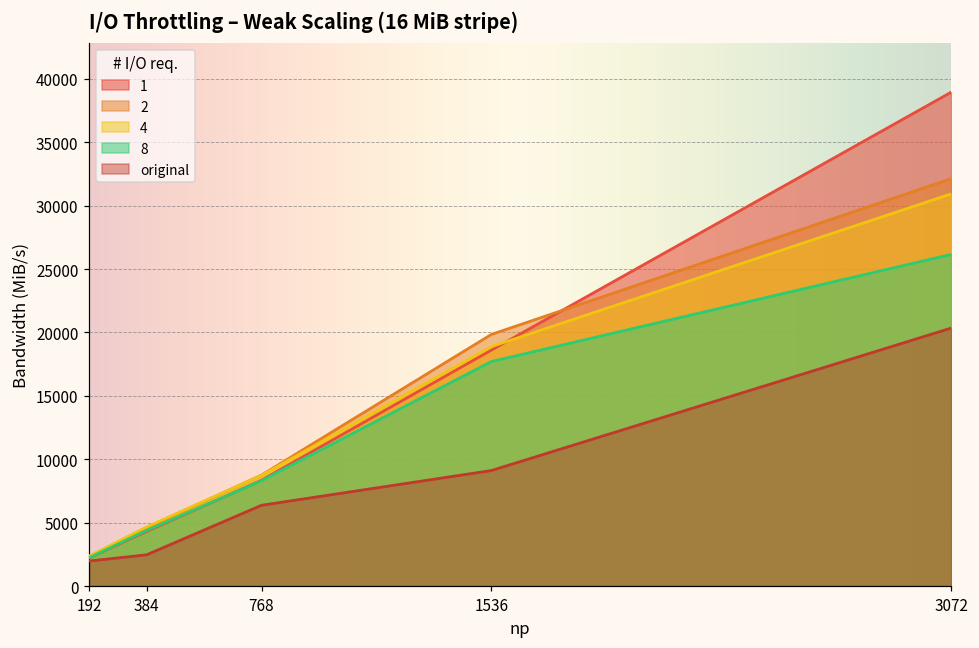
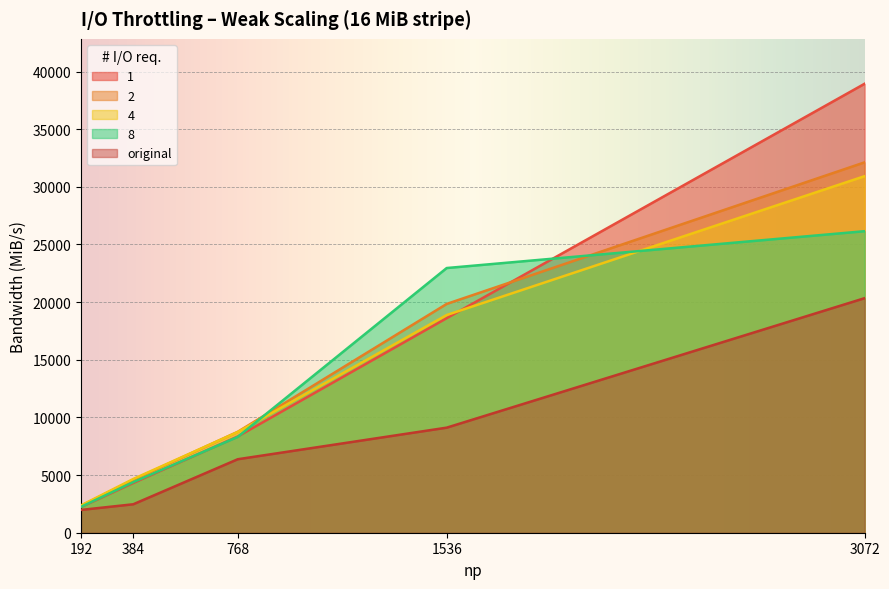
  {
    "8": {
-     "1536": 17700,
+     "1536": 23000,
      "3072": 26200
    }
  }
